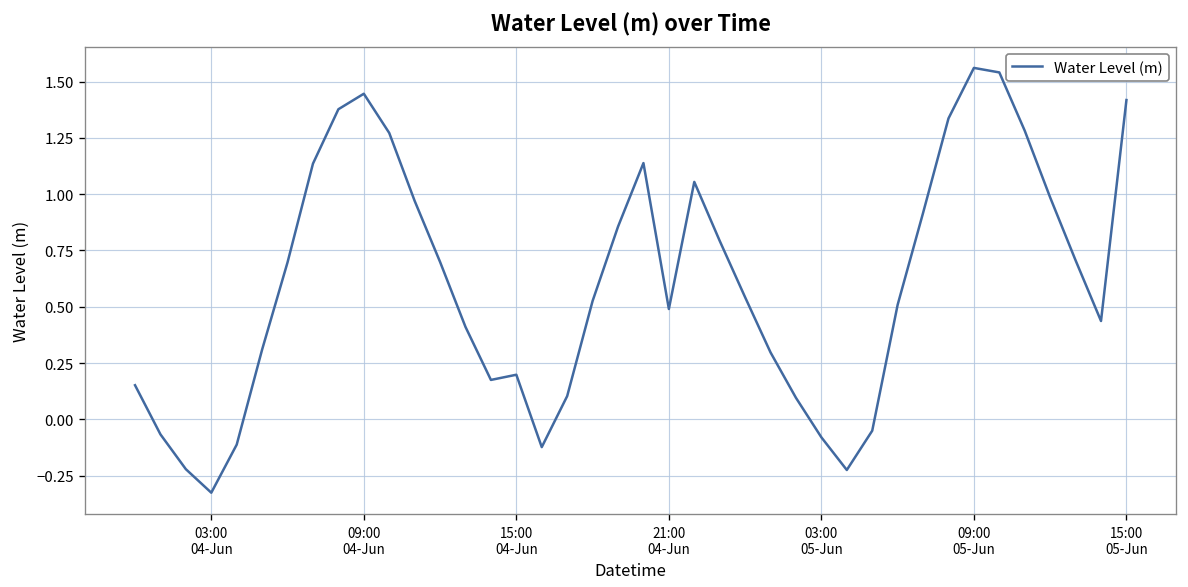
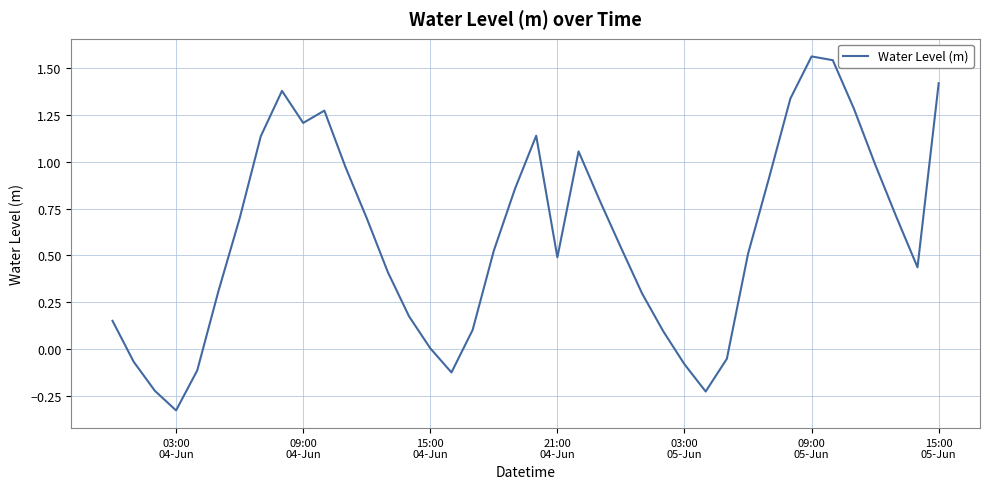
  {
    "03:00 04-Jun": -0.33,
-   "09:00 04-Jun": 1.45,
-   "15:00 04-Jun": 0.20,
+   "09:00 04-Jun": 1.21,
+   "15:00 04-Jun": 0.01,
    "21:00 04-Jun": 0.49,
    "03:00 05-Jun": -0.08,
    "09:00 05-Jun": 1.56,
    "15:00 05-Jun": 1.42
  }
